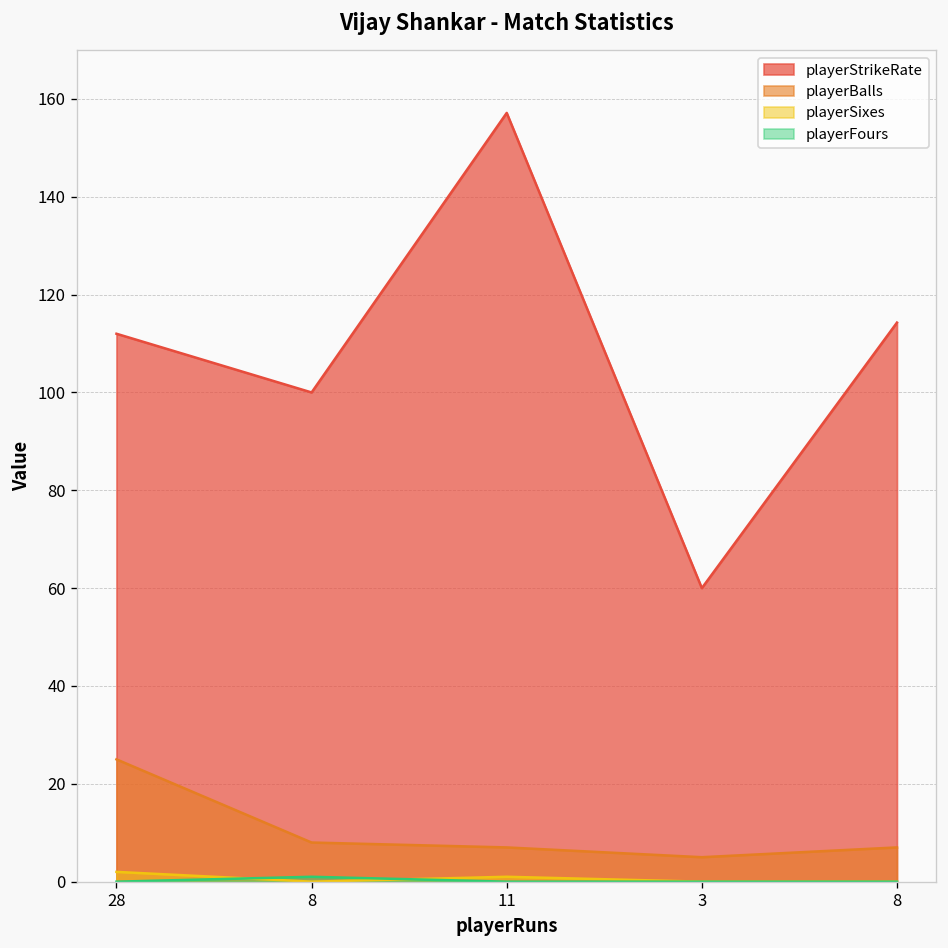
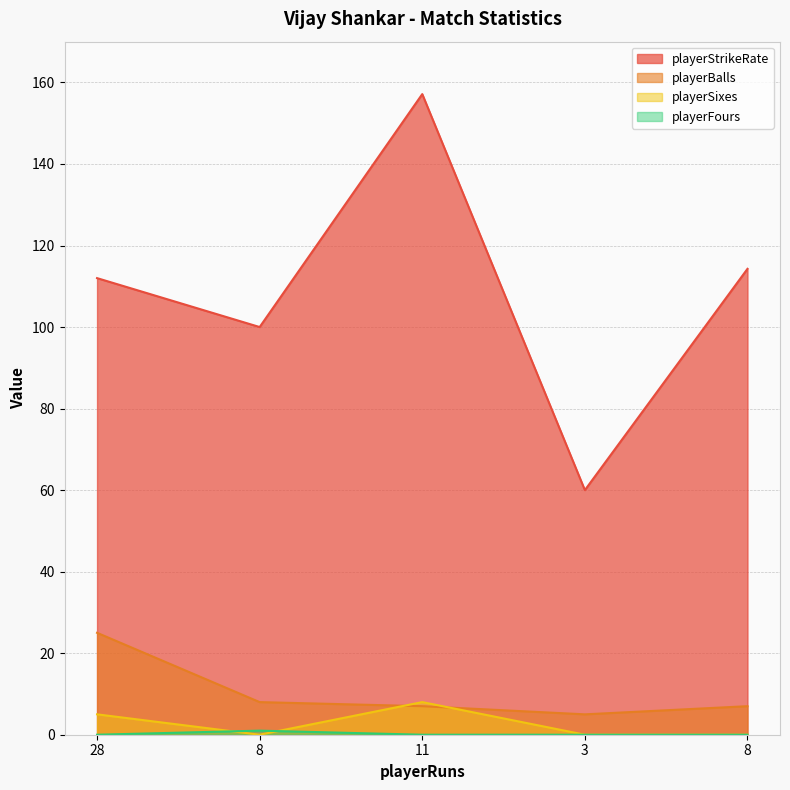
  {
    "playerSixes": {
-     "28": 2,
-     "11": 1
+     "28": 5,
+     "11": 8
    },
    "playerFours": {
      "28": 0,
      "11": 0
    }
  }
